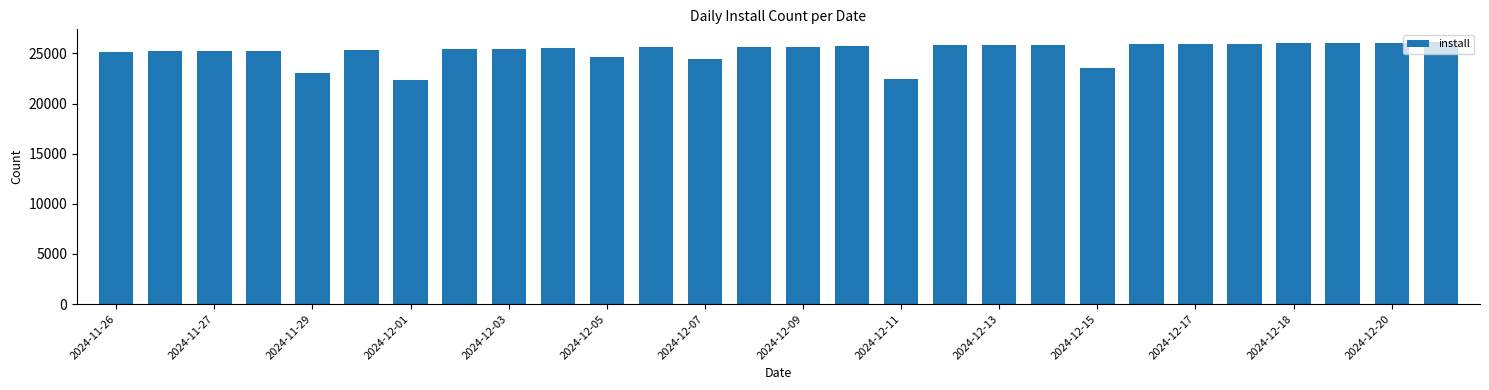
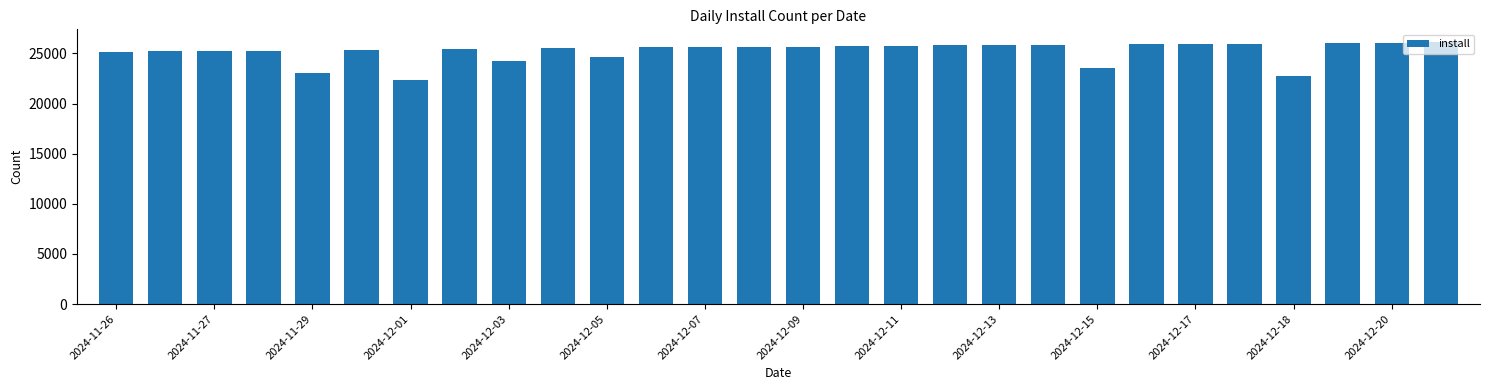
  {
    "2024-11-27": 25200,
    "2024-11-29": 23100,
    "2024-12-01": 22300,
-   "2024-12-03": 25500,
+   "2024-12-03": 24300,
    "2024-12-05": 24600,
-   "2024-12-07": 24500,
+   "2024-12-07": 25600,
    "2024-12-09": 25700,
-   "2024-12-11": 22400,
+   "2024-12-11": 25700,
    "2024-12-13": 25900,
    "2024-12-15": 23500,
-   "2024-12-18": 26000,
+   "2024-12-18": 22800,
    "2024-12-20": 26100
  }
